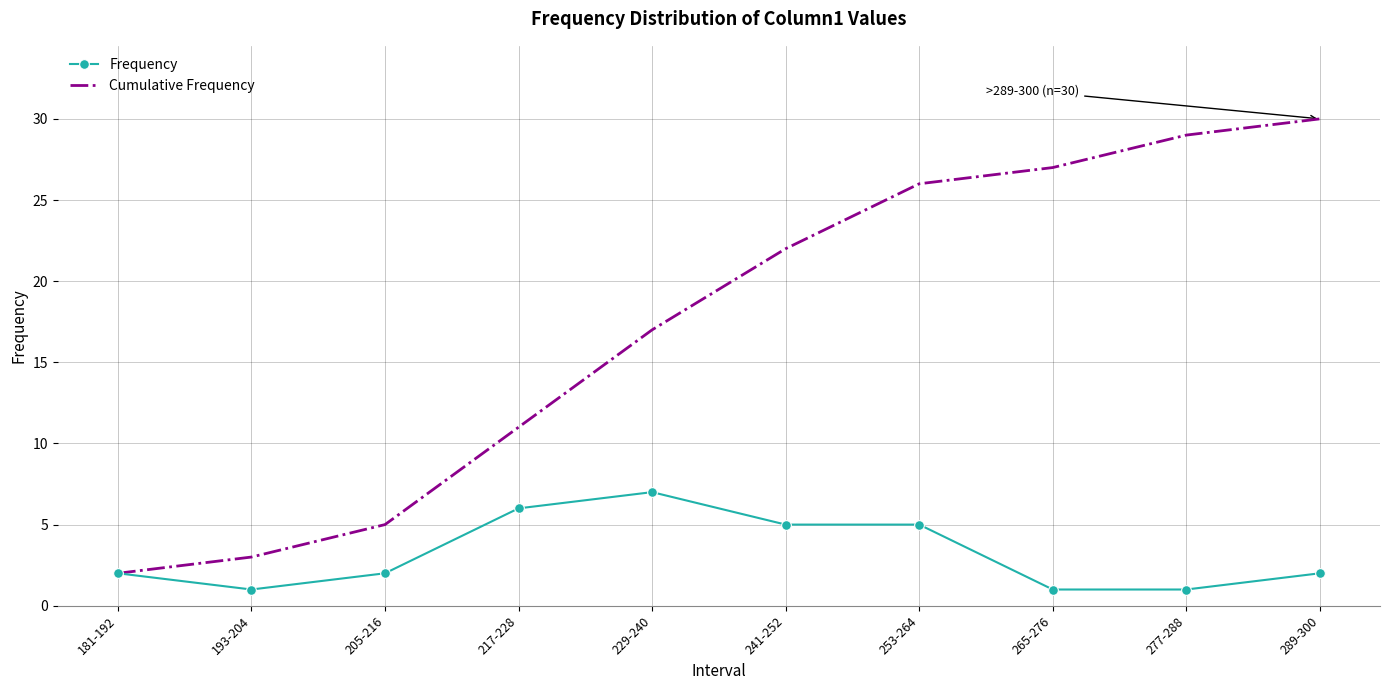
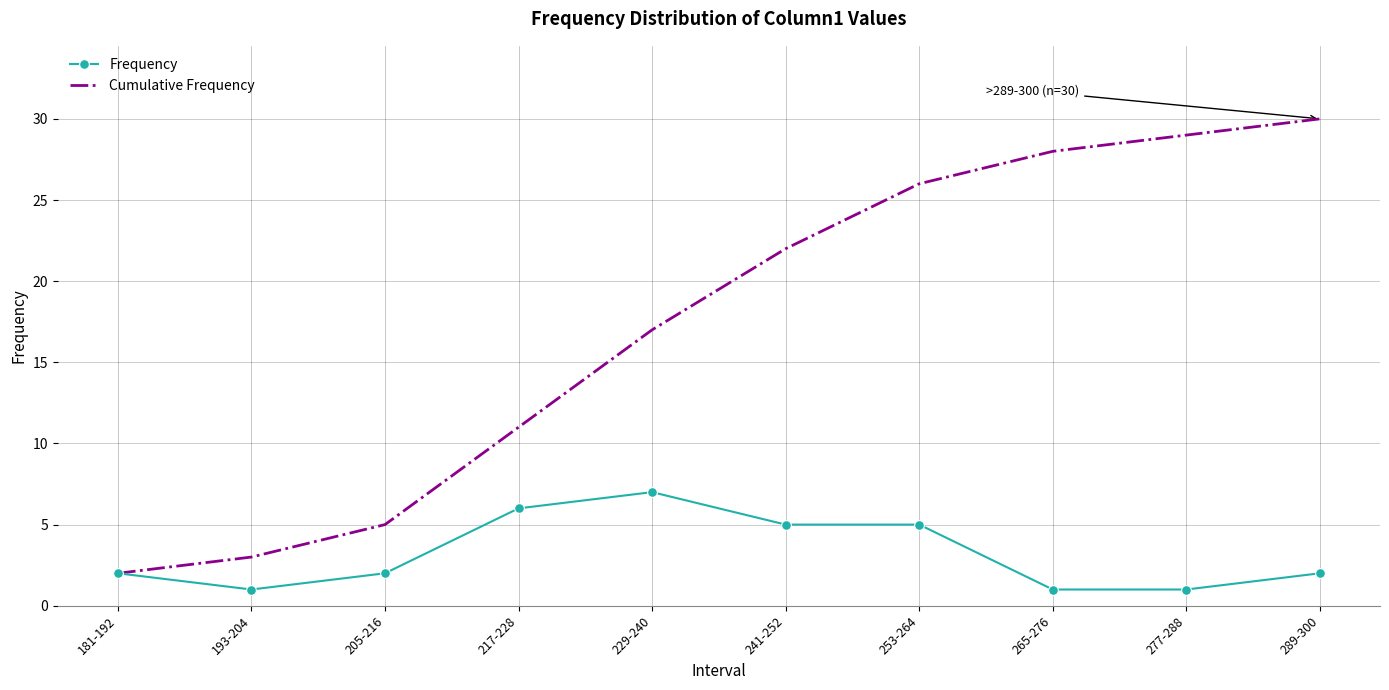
  {
    "Frequency": {
      "193-204": 1,
      "205-216": 2,
      "217-228": 6,
      "229-240": 7,
      "241-252": 5,
      "253-264": 5,
      "265-276": 1,
      "277-288": 1,
      "289-300": 2
    },
    "Cumulative Frequency": {
      "193-204": 3,
      "205-216": 5,
      "217-228": 11,
      "229-240": 17,
      "241-252": 22,
      "253-264": 26,
-     "265-276": 27,
+     "265-276": 28,
      "277-288": 29
    }
  }
